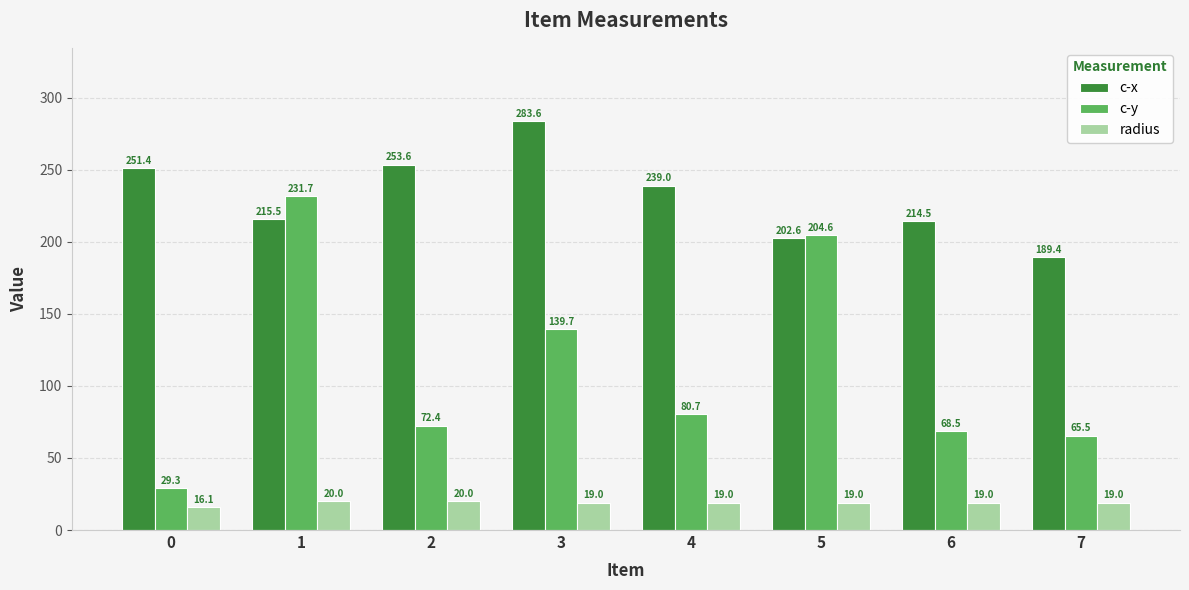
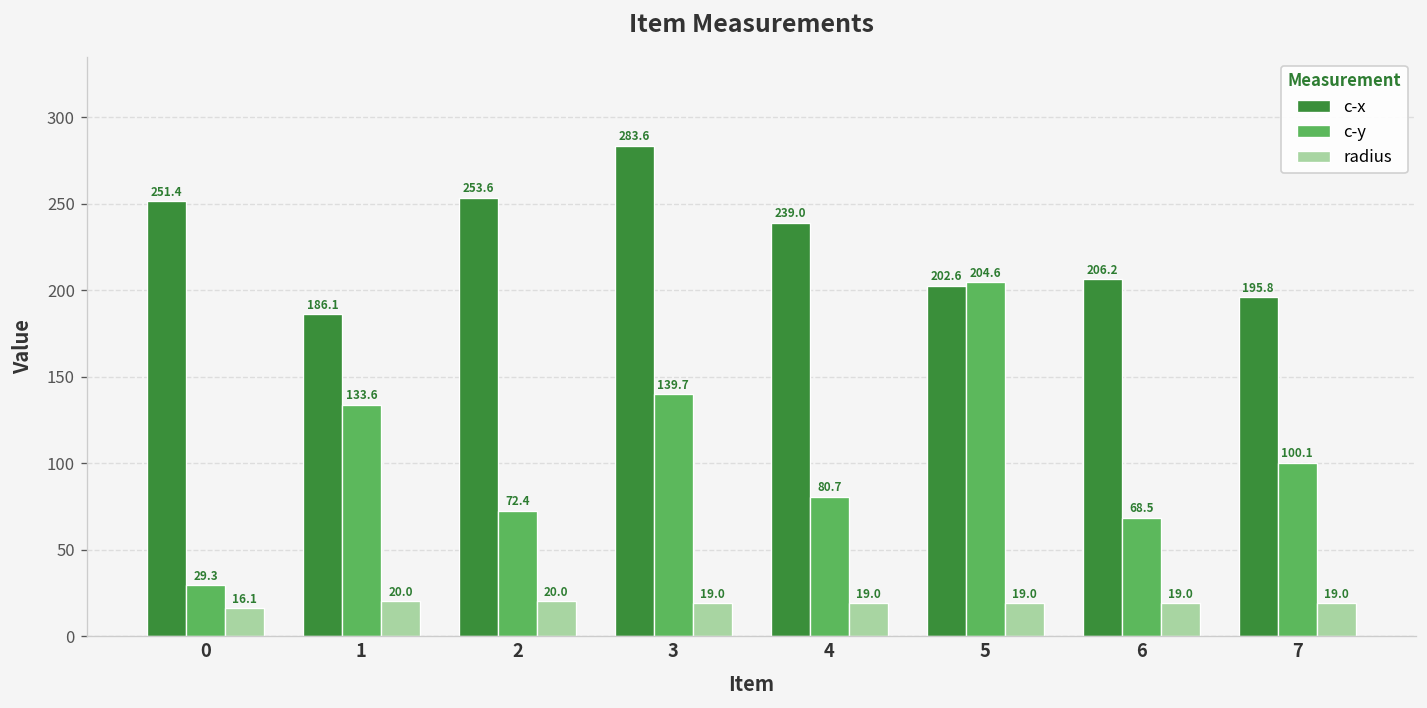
  {
    "c-x": {
      "0": 251.4,
-     "1": 215.5,
+     "1": 186.1,
      "2": 253.6,
      "3": 283.6,
      "4": 239.0,
      "5": 202.6,
-     "6": 214.5,
-     "7": 189.4
+     "6": 206.2,
+     "7": 195.8
    },
    "c-y": {
      "0": 29.3,
-     "1": 231.7,
+     "1": 133.6,
      "2": 72.4,
      "3": 139.7,
      "4": 80.7,
      "5": 204.6,
      "6": 68.5,
-     "7": 65.5
+     "7": 100.1
    },
    "radius": {
      "0": 16.1,
      "1": 20.0,
      "2": 20.0,
      "3": 19.0,
      "4": 19.0,
      "5": 19.0,
      "6": 19.0,
      "7": 19.0
    }
  }
